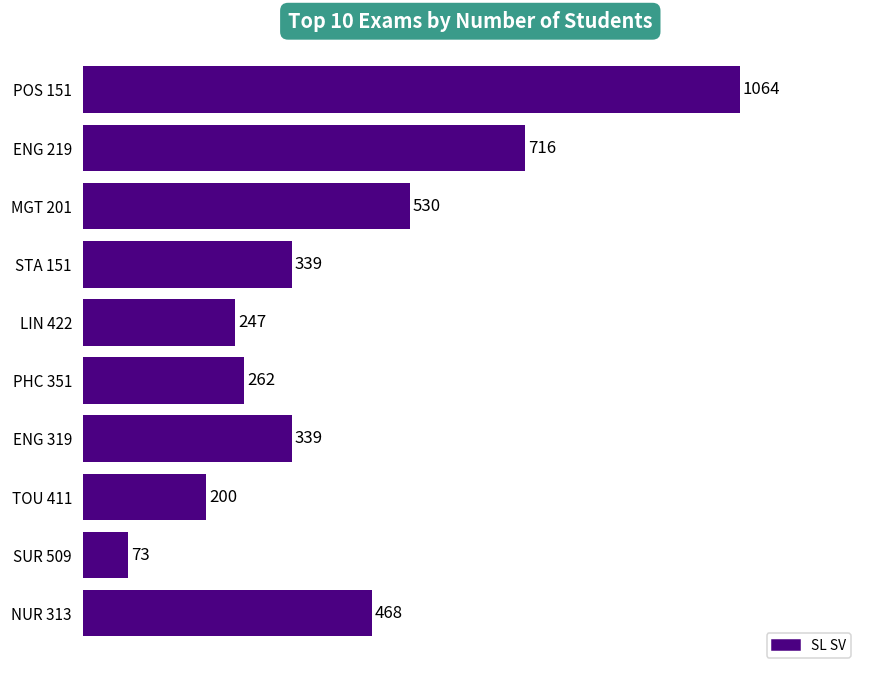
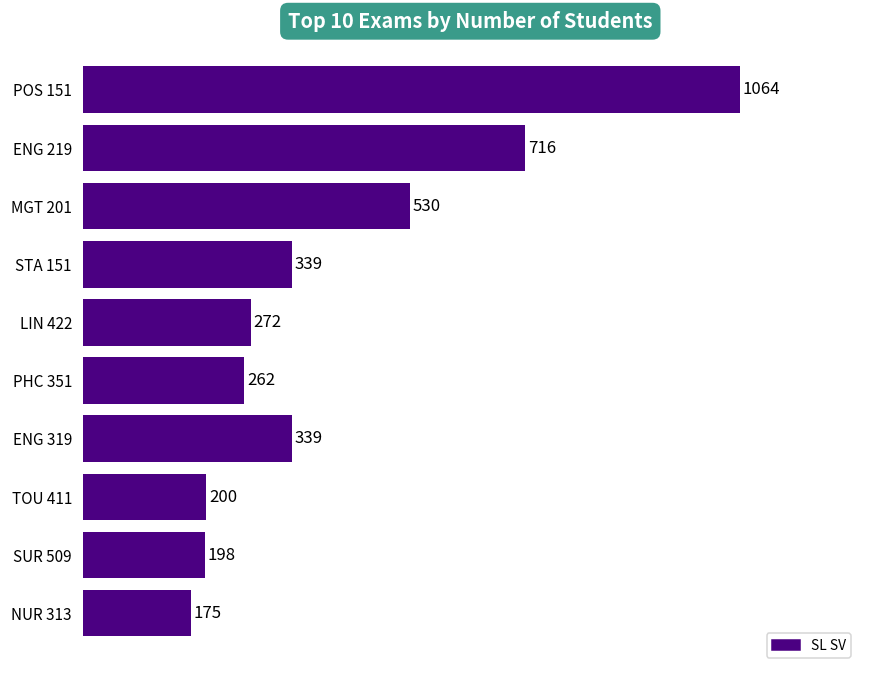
  {
    "POS 151": 1064,
    "ENG 219": 716,
    "MGT 201": 530,
    "STA 151": 339,
-   "LIN 422": 247,
+   "LIN 422": 272,
    "PHC 351": 262,
    "ENG 319": 339,
    "TOU 411": 200,
-   "SUR 509": 73,
-   "NUR 313": 468
+   "SUR 509": 198,
+   "NUR 313": 175
  }
